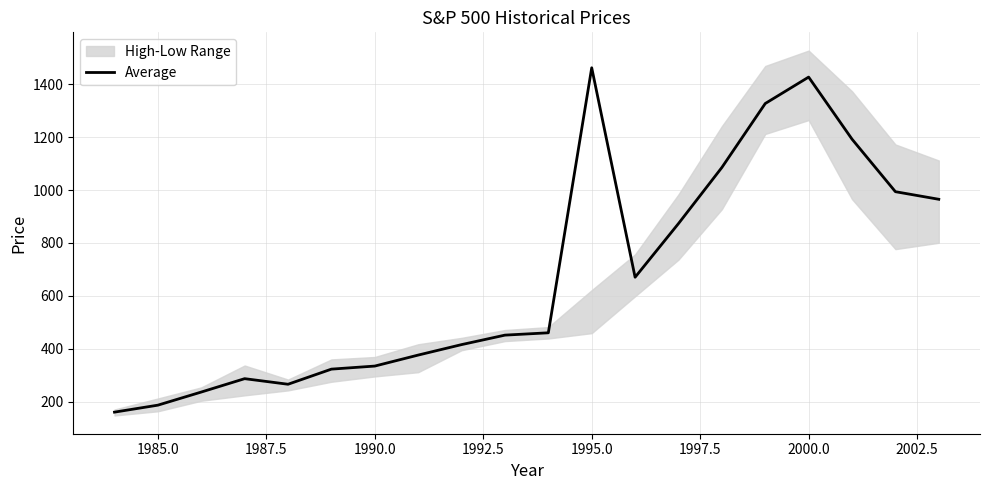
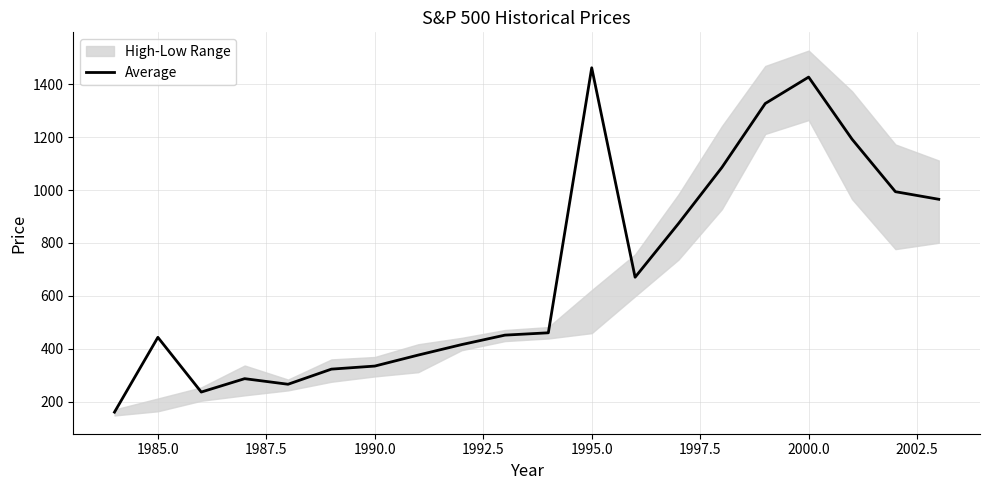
  {
    "Average": {
-     "1985.0": 190,
+     "1985.0": 440,
      "1990.0": 330,
      "1995.0": 1460,
      "2000.0": 1430
    }
  }
